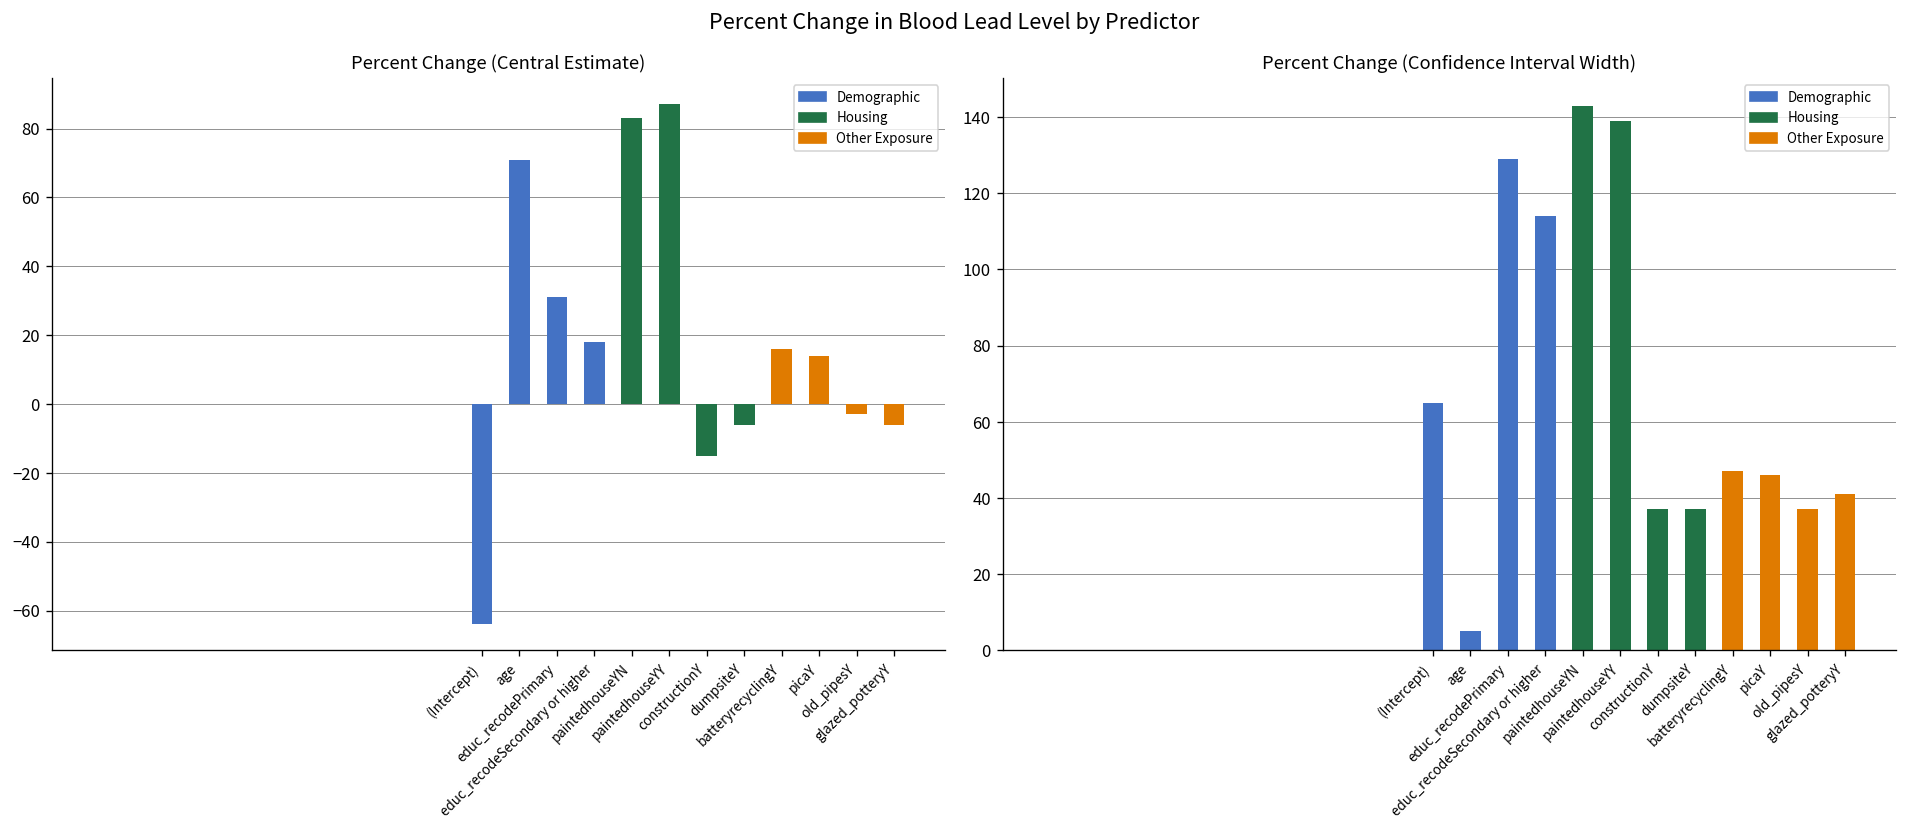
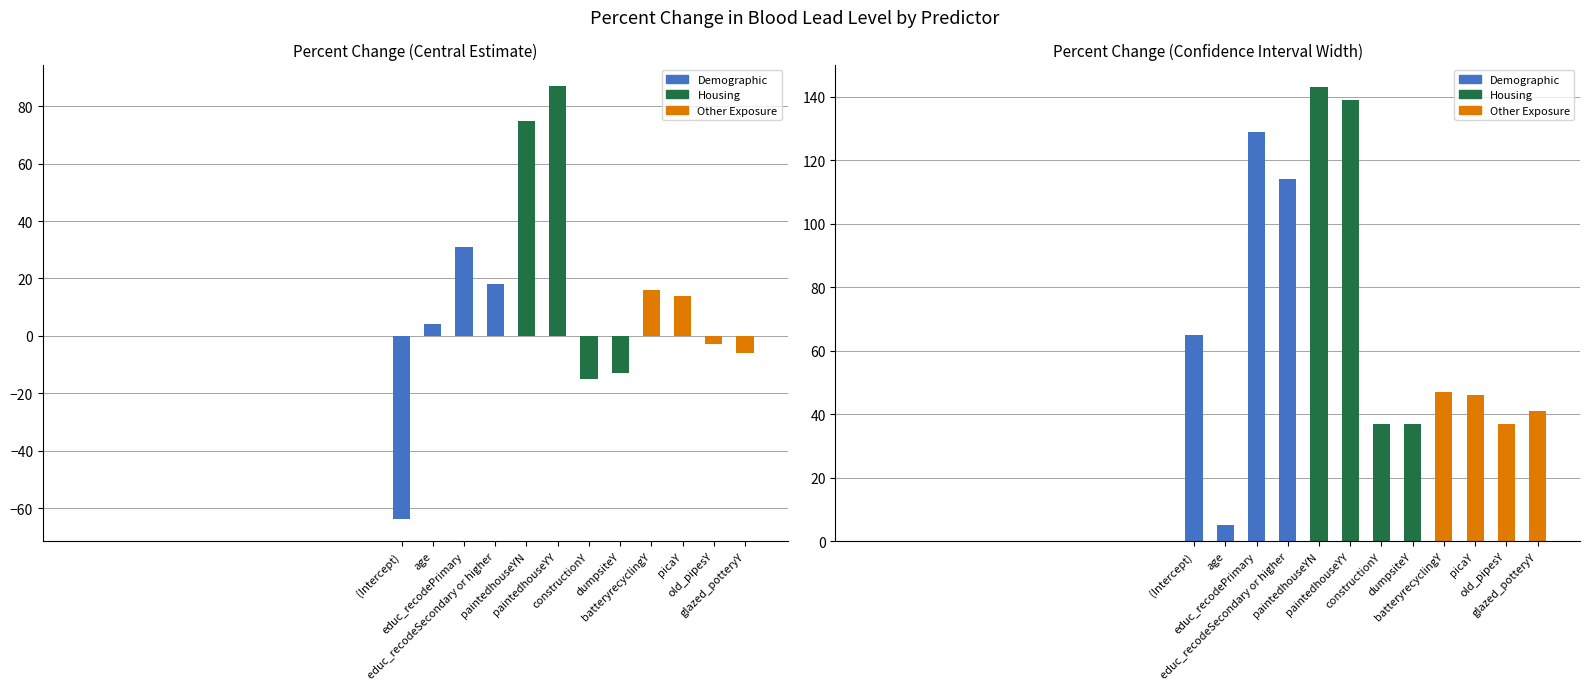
  {
    "Percent Change (Central Estimate)": {
      "(Intercept)": -64,
-     "age": 71,
+     "age": 4,
      "educ_recodePrimary": 31,
      "educ_recodeSecondary or higher": 18,
-     "paintedhouseYN": 83,
+     "paintedhouseYN": 75,
      "paintedhouseYY": 87,
      "constructionY": -15,
-     "dumpsiteY": -6,
+     "dumpsiteY": -13,
      "batteryrecyclingY": 16,
      "picaY": 14,
      "old_pipesY": -3,
      "glazed_potteryY": -6
    },
    "Percent Change (Confidence Interval Width)": {
      "(Intercept)": 65,
      "age": 5,
      "educ_recodePrimary": 129,
      "educ_recodeSecondary or higher": 114,
      "paintedhouseYN": 143,
      "paintedhouseYY": 139,
      "constructionY": 37,
      "dumpsiteY": 37,
      "batteryrecyclingY": 47,
      "picaY": 46,
      "old_pipesY": 37,
      "glazed_potteryY": 41
    }
  }
